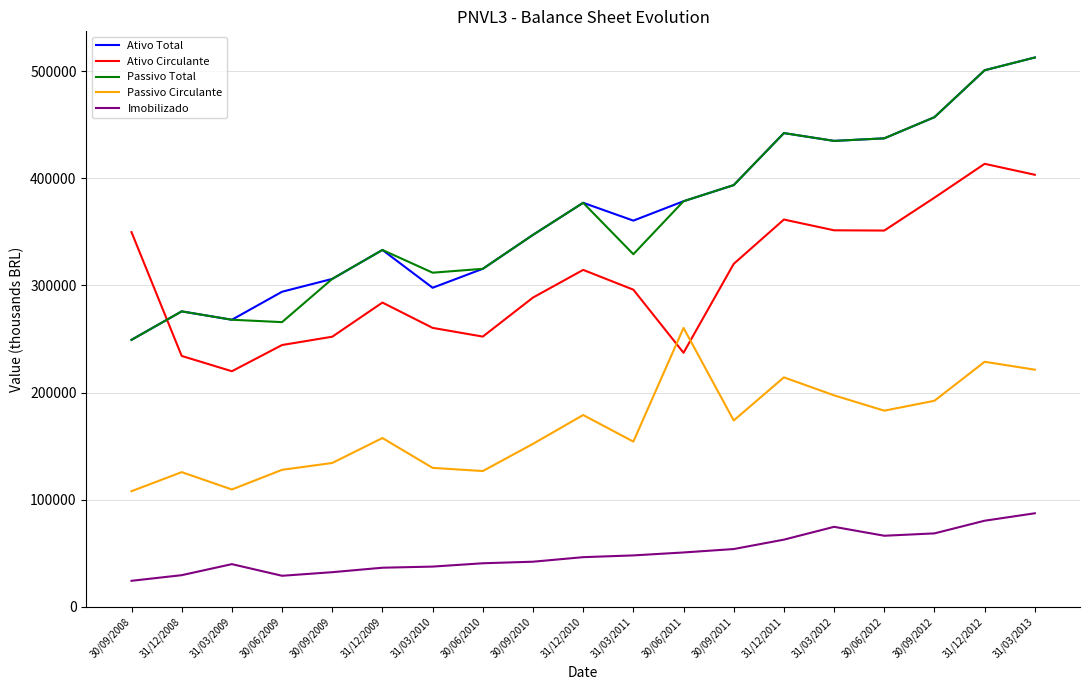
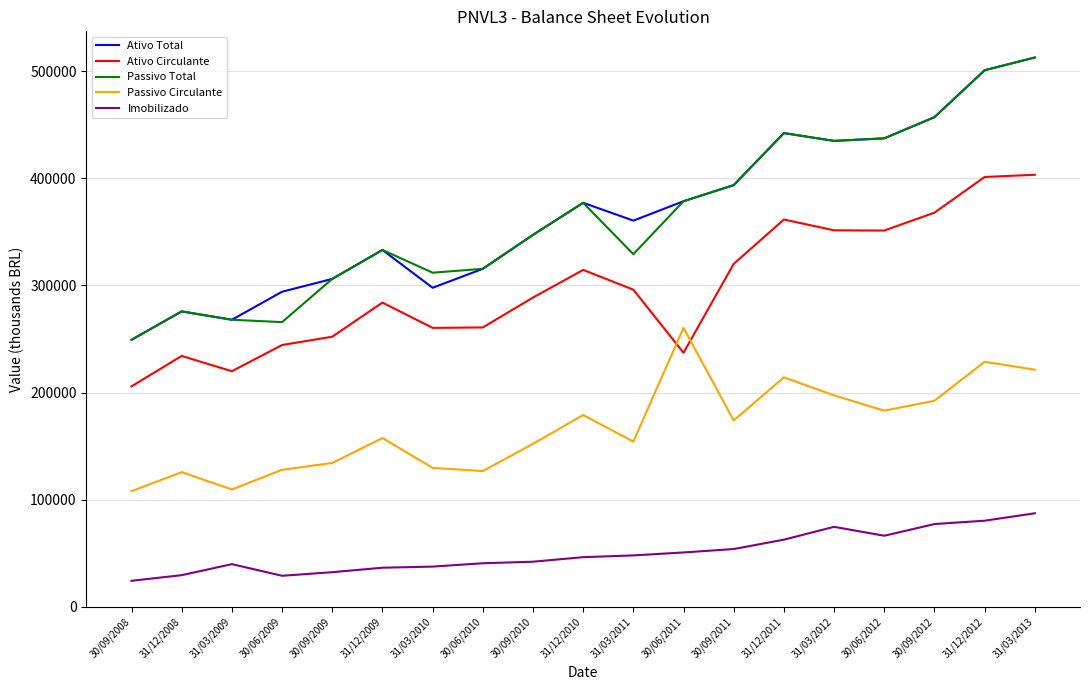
  {
    "Ativo Total": {
      "30/06/2009": 294000,
      "31/03/2010": 298000,
      "31/03/2011": 360000
    },
    "Ativo Circulante": {
-     "30/09/2008": 350000,
+     "30/09/2008": 206000,
      "31/12/2008": 234000,
      "31/03/2009": 220000,
      "30/06/2009": 244000,
      "30/09/2009": 252000,
      "31/12/2009": 284000,
      "31/03/2010": 260000,
-     "30/06/2010": 252000,
+     "30/06/2010": 261000,
      "30/09/2010": 289000,
      "31/12/2010": 314000,
      "31/03/2011": 296000,
      "30/06/2011": 237000,
      "30/09/2011": 320000,
      "31/12/2011": 361000,
      "31/03/2012": 351000,
      "30/06/2012": 351000,
-     "30/09/2012": 382000,
-     "31/12/2012": 413000,
+     "30/09/2012": 368000,
+     "31/12/2012": 401000,
      "31/03/2013": 403000
    },
    "Passivo Total": {
      "30/06/2009": 266000,
      "31/03/2010": 312000,
      "31/03/2011": 329000
    },
    "Passivo Circulante": {
      "30/09/2008": 108000,
      "31/12/2008": 126000,
      "31/03/2009": 110000,
      "30/06/2009": 128000,
      "30/09/2009": 134000,
      "31/12/2009": 158000,
      "31/03/2010": 130000,
      "30/06/2010": 127000,
      "30/09/2010": 152000,
      "31/12/2010": 179000,
      "31/03/2011": 154000,
      "30/06/2011": 260000,
      "30/09/2011": 174000,
      "31/12/2011": 214000,
      "31/03/2012": 197000,
      "30/06/2012": 183000,
      "30/09/2012": 192000,
      "31/12/2012": 229000,
      "31/03/2013": 221000
    },
    "Imobilizado": {
      "30/09/2008": 24000,
      "31/12/2008": 30000,
      "31/03/2009": 40000,
      "30/06/2009": 29000,
      "30/09/2009": 32000,
      "31/12/2009": 36000,
      "31/03/2010": 38000,
      "30/06/2010": 41000,
      "30/09/2010": 42000,
      "31/12/2010": 46000,
      "31/03/2011": 48000,
      "30/06/2011": 51000,
      "30/09/2011": 54000,
      "31/12/2011": 63000,
      "31/03/2012": 75000,
      "30/06/2012": 66000,
-     "30/09/2012": 69000,
+     "30/09/2012": 77000,
      "31/12/2012": 80000,
      "31/03/2013": 87000
    }
  }
